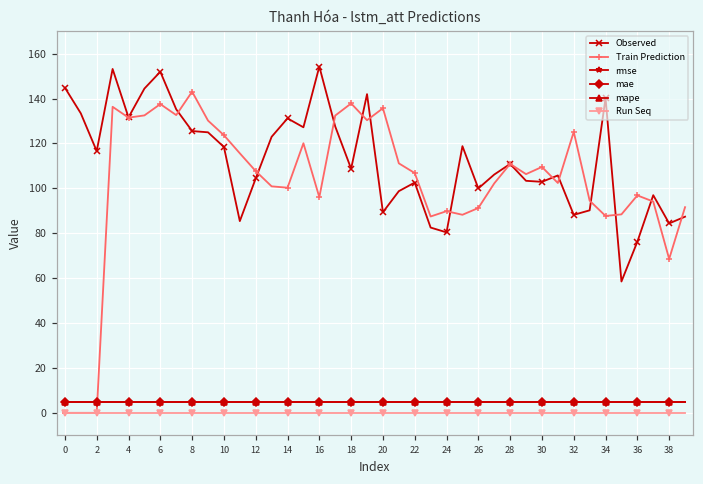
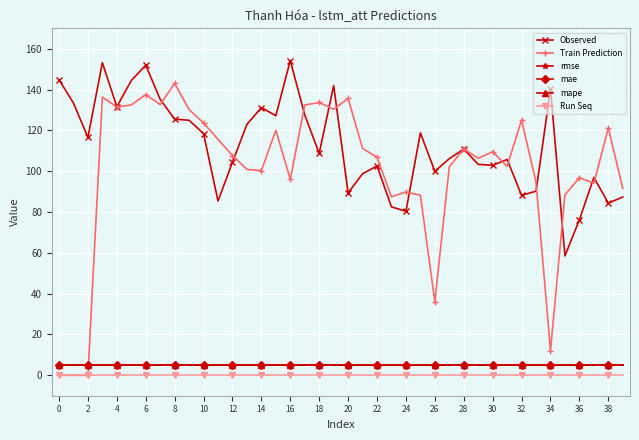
  {
    "Train Prediction": {
      "6": 138,
      "8": 143,
      "10": 124,
      "12": 108,
      "14": 100,
      "16": 96,
-     "18": 138,
+     "18": 134,
      "20": 136,
      "22": 107,
      "24": 90,
-     "26": 91,
+     "26": 36,
      "30": 110,
      "32": 125,
-     "34": 88,
+     "34": 12,
      "36": 97,
-     "38": 69
+     "38": 121
    },
    "Run Seq": {
      "4": 0,
      "6": 0,
      "8": 0,
      "10": 0,
      "12": 0,
      "14": 0,
      "16": 0,
      "18": 0,
      "20": 0,
      "22": 0,
      "24": 0,
      "26": 0,
      "28": 0,
      "30": 0,
      "32": 0,
      "34": 0,
      "36": 0,
      "38": 0
    }
  }
